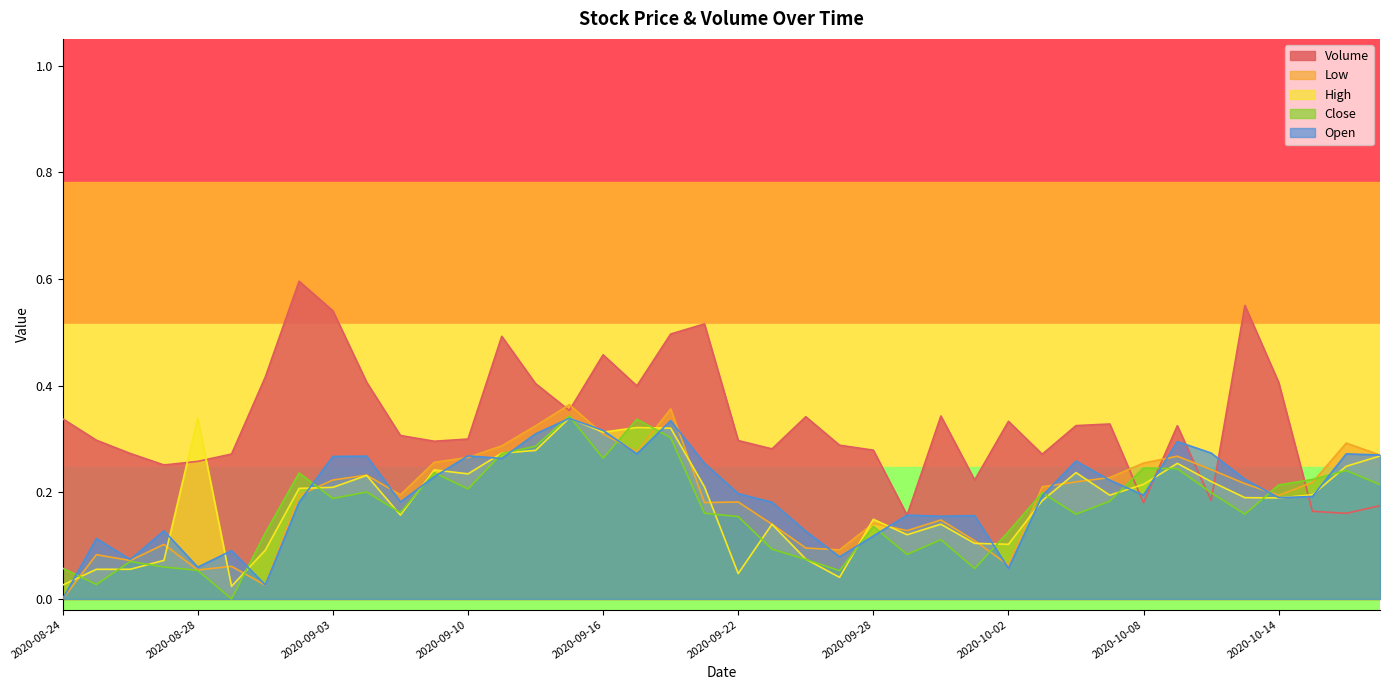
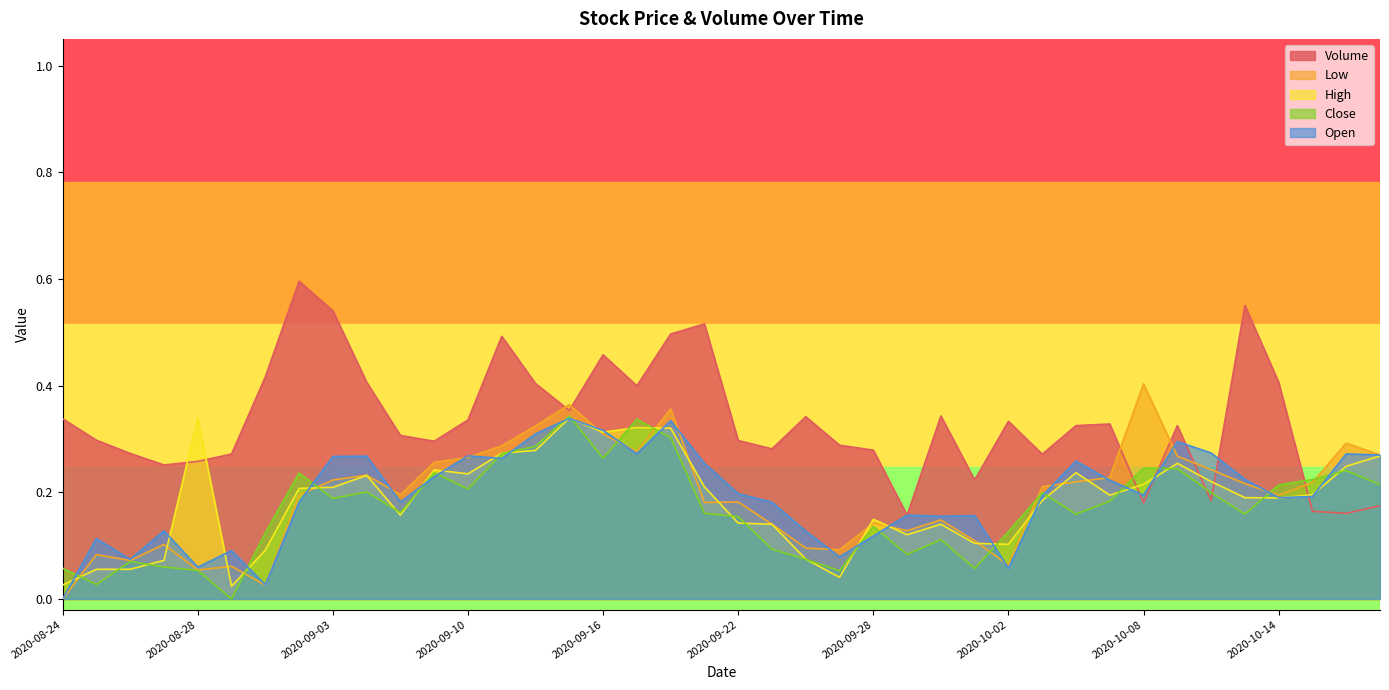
  {
    "Volume": {
      "2020-08-24": 0.34,
      "2020-08-28": 0.26,
      "2020-09-03": 0.54,
-     "2020-09-10": 0.30,
+     "2020-09-10": 0.34,
      "2020-09-16": 0.46,
      "2020-09-22": 0.30,
      "2020-09-28": 0.28,
      "2020-10-02": 0.33,
      "2020-10-08": 0.18,
      "2020-10-14": 0.41
    },
    "Low": {
      "2020-09-03": 0.22,
      "2020-09-22": 0.18,
      "2020-09-28": 0.14,
      "2020-10-02": 0.06,
-     "2020-10-08": 0.25
+     "2020-10-08": 0.40
    },
    "High": {
      "2020-08-24": 0.03,
      "2020-08-28": 0.34,
      "2020-09-03": 0.21,
      "2020-09-10": 0.23,
-     "2020-09-22": 0.05,
+     "2020-09-22": 0.14,
      "2020-09-28": 0.15,
      "2020-10-02": 0.10,
      "2020-10-08": 0.21
    },
    "Close": {
      "2020-08-24": 0.06,
      "2020-09-03": 0.19,
      "2020-09-10": 0.21,
      "2020-09-16": 0.26,
      "2020-09-22": 0.15,
      "2020-09-28": 0.14,
      "2020-10-02": 0.13,
      "2020-10-08": 0.25,
      "2020-10-14": 0.21
    },
    "Open": {
      "2020-08-28": 0.06,
      "2020-09-03": 0.27,
      "2020-09-22": 0.20,
      "2020-09-28": 0.12,
      "2020-10-02": 0.06,
      "2020-10-08": 0.19
    }
  }
